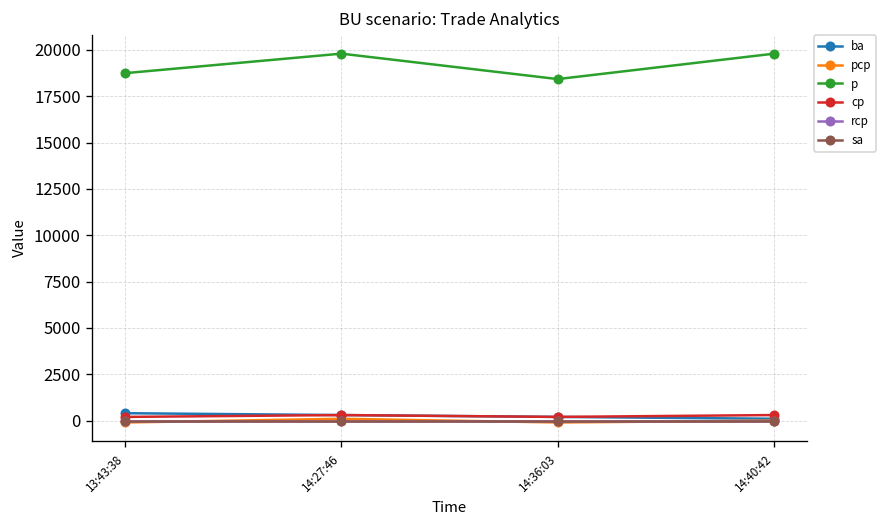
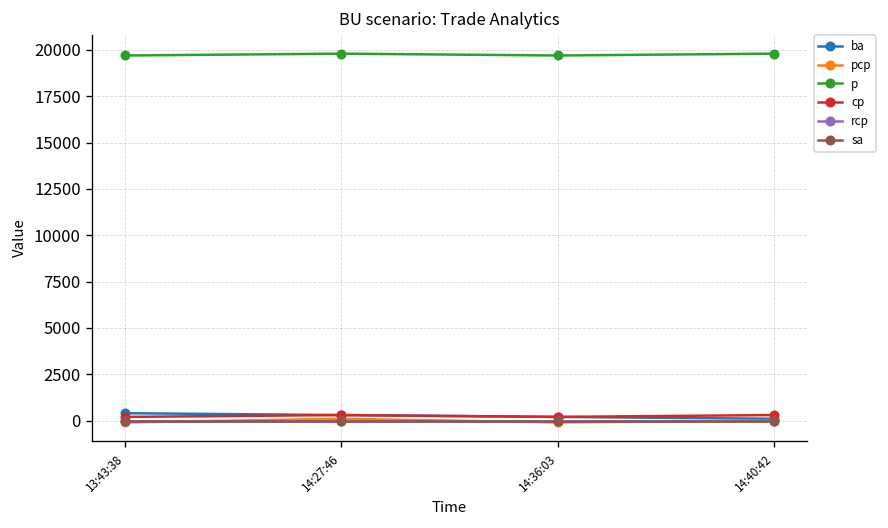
  {
    "ba": {
      "13:43:38": 400
    },
    "p": {
-     "13:43:38": 18700,
+     "13:43:38": 19700,
      "14:27:46": 19800,
-     "14:36:03": 18400,
+     "14:36:03": 19700,
      "14:40:42": 19800
    },
    "cp": {
      "13:43:38": 200,
      "14:40:42": 300
    }
  }
